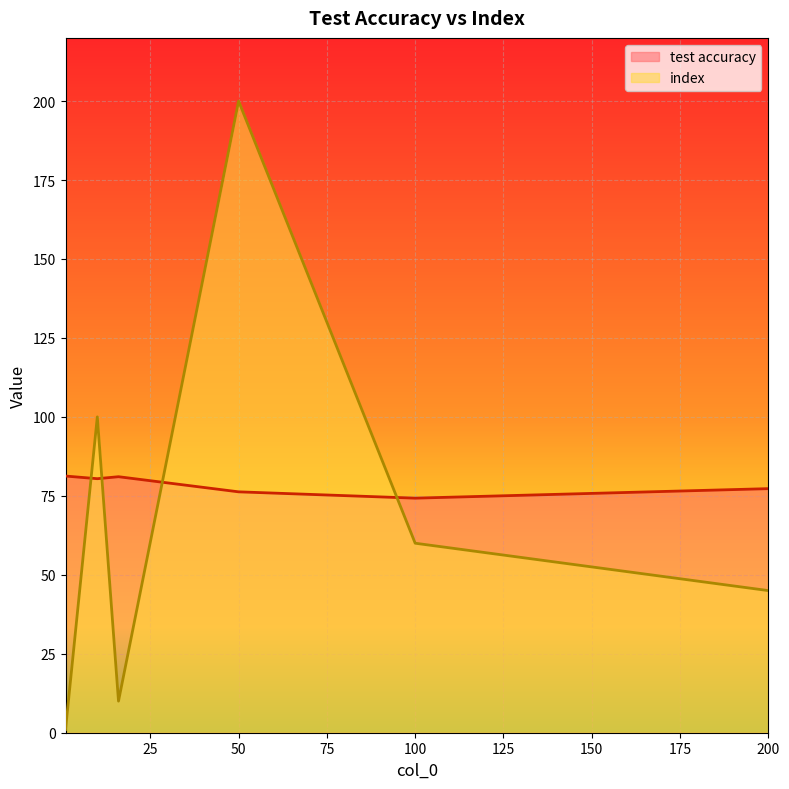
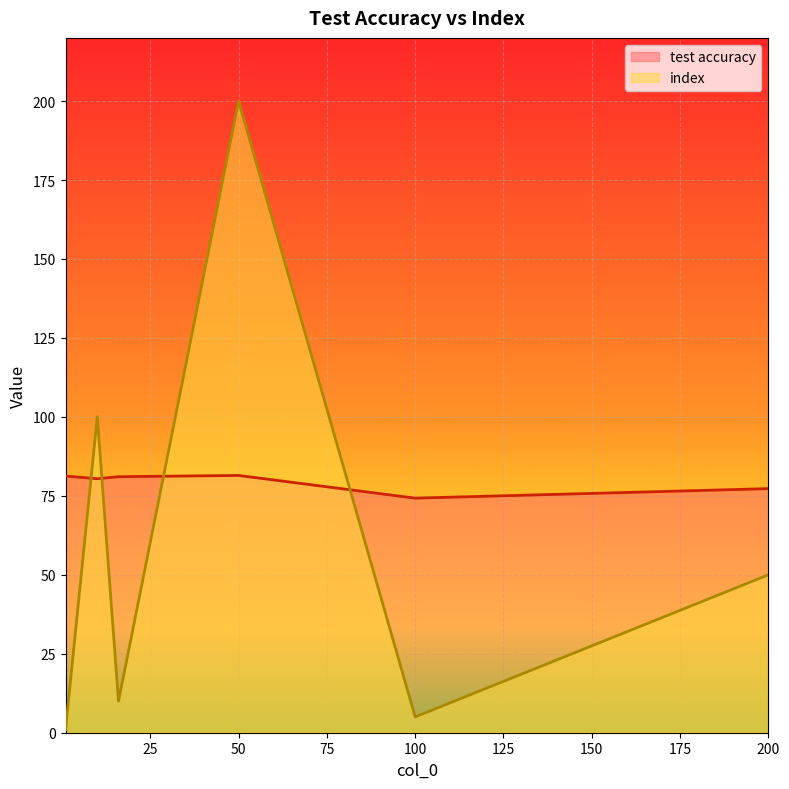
  {
    "test accuracy": {
-     "50": 76,
+     "50": 81,
      "100": 74,
      "200": 77
    },
    "index": {
      "50": 200,
-     "100": 60,
-     "200": 45
+     "100": 5,
+     "200": 50
    }
  }
